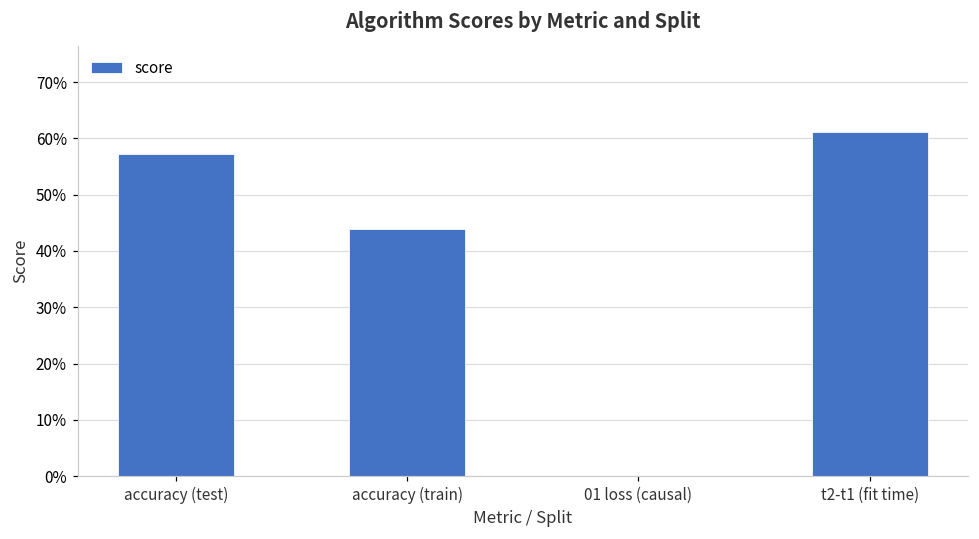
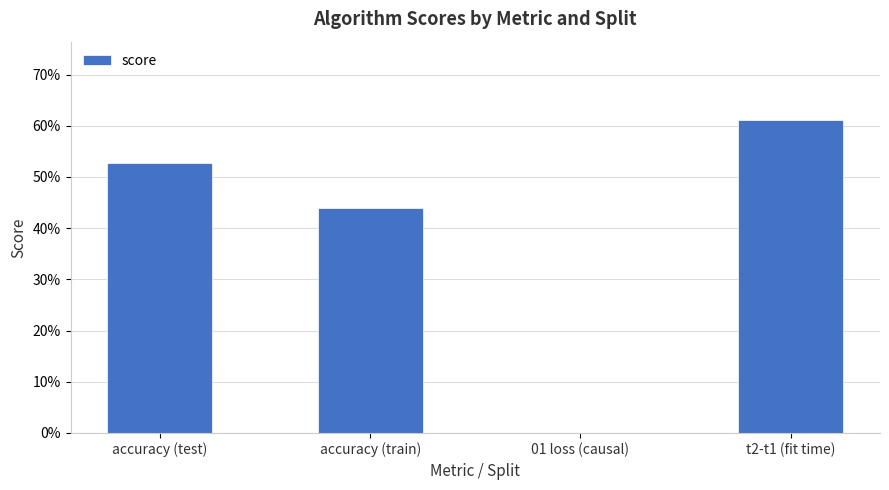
  {
-   "accuracy (test)": "57%",
+   "accuracy (test)": "53%",
    "accuracy (train)": "44%",
    "01 loss (causal)": "0%",
    "t2-t1 (fit time)": "61%"
  }
